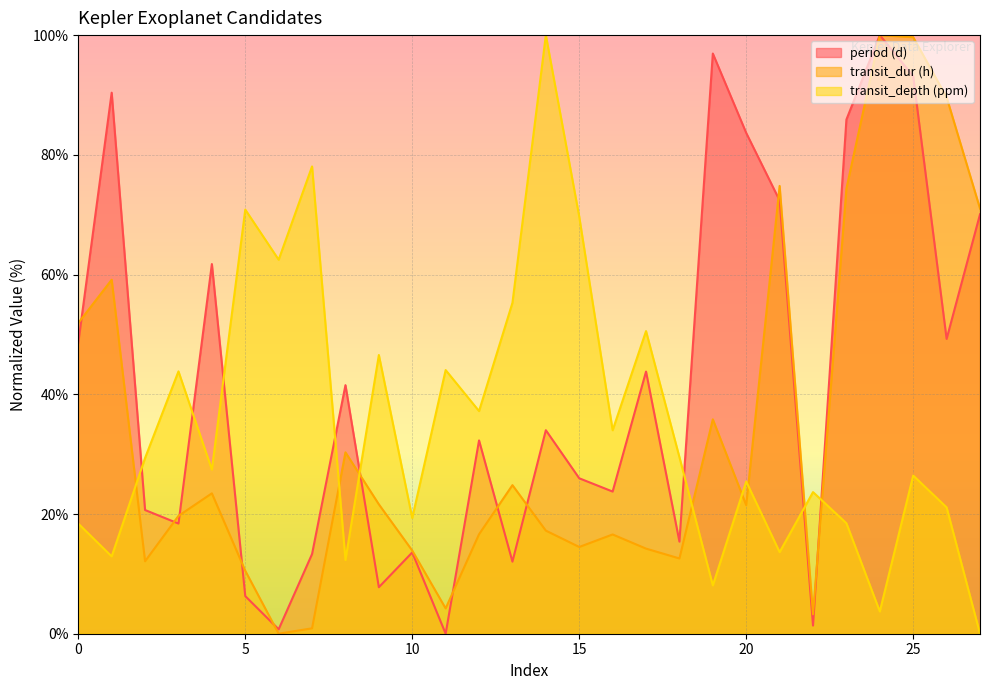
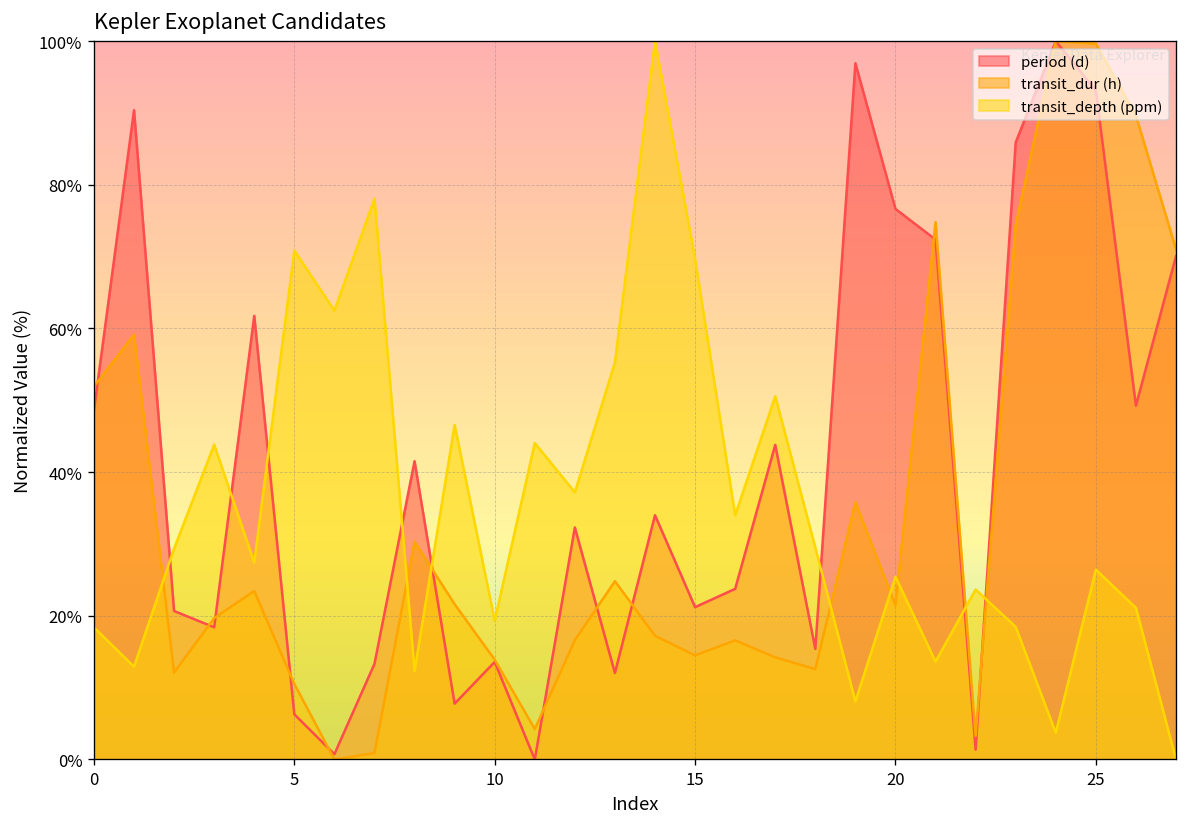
  {
    "period (d)": {
      "0": "49%",
      "5": "6%",
-     "15": "26%",
-     "20": "84%"
+     "15": "21%",
+     "20": "77%"
    }
  }
